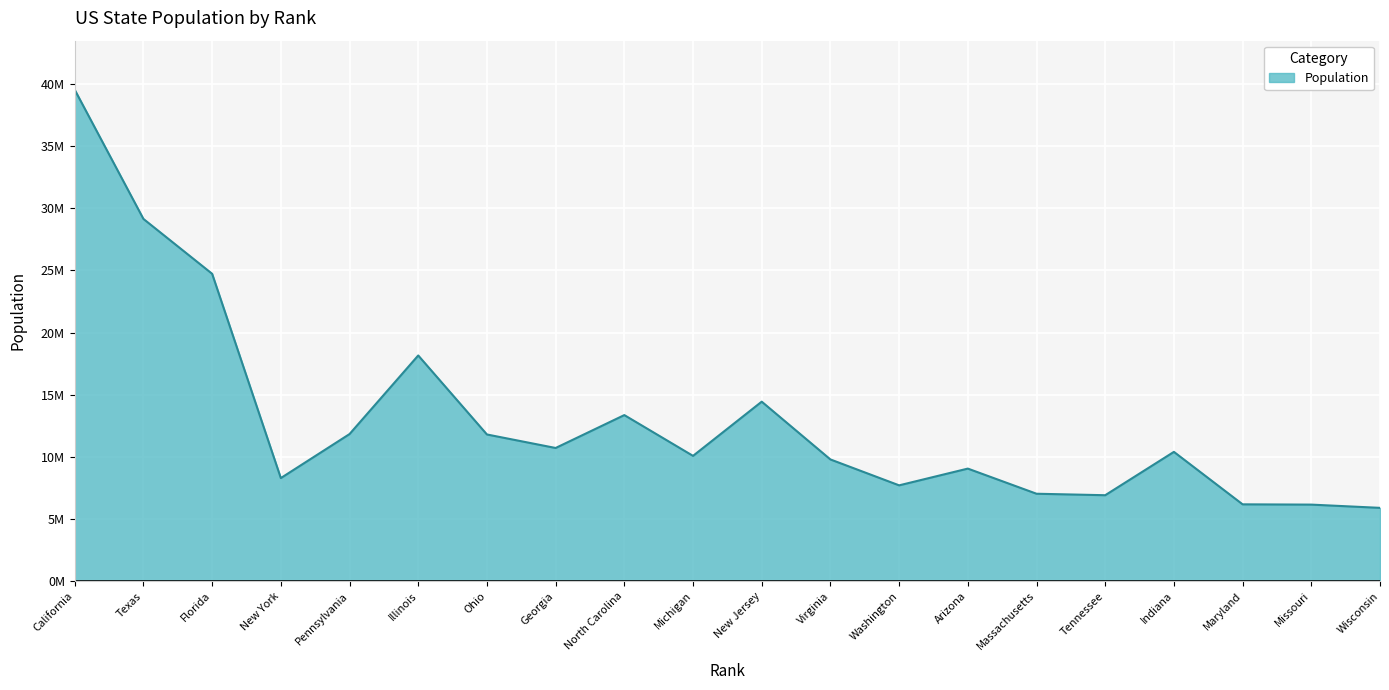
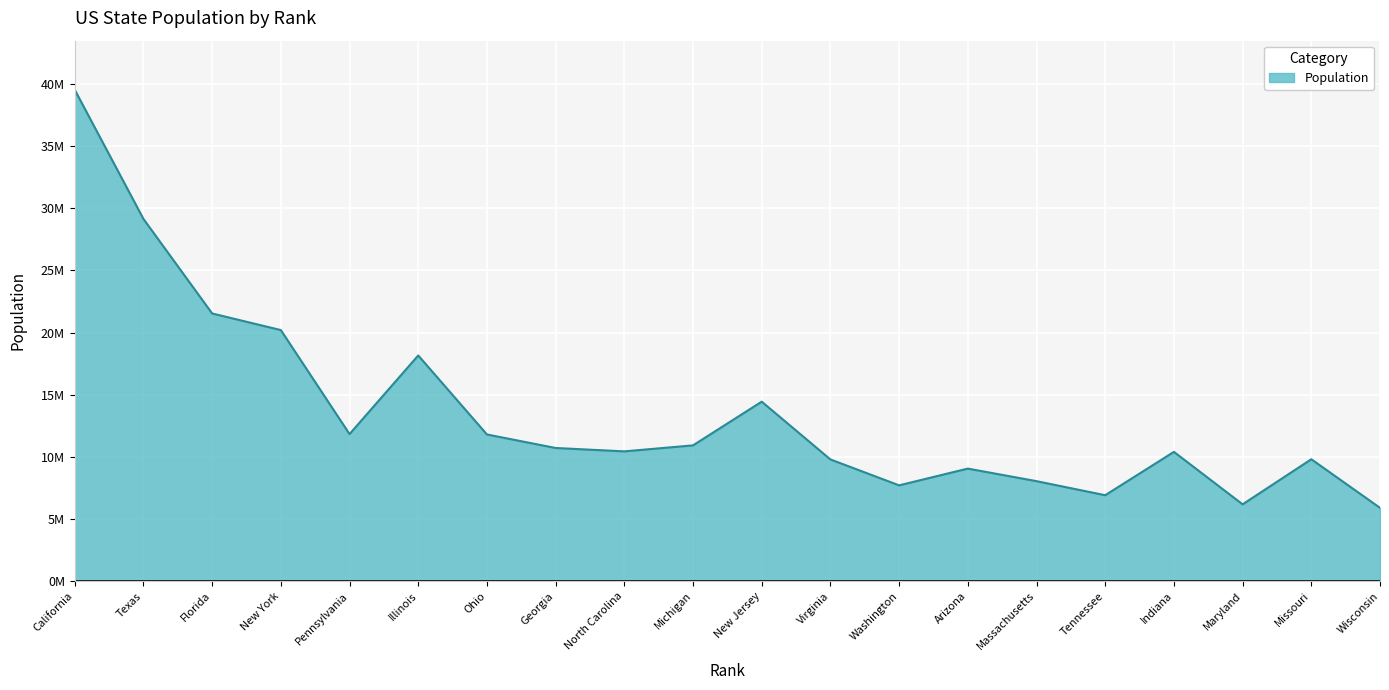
  {
    "California": 39500000,
    "Texas": 29100000,
-   "Florida": 24700000,
-   "New York": 8300000,
+   "Florida": 21500000,
+   "New York": 20200000,
    "Pennsylvania": 11800000,
    "Illinois": 18200000,
    "Ohio": 11800000,
    "Georgia": 10700000,
-   "North Carolina": 13400000,
-   "Michigan": 10100000,
+   "North Carolina": 10400000,
+   "Michigan": 10900000,
    "New Jersey": 14400000,
    "Virginia": 9800000,
    "Washington": 7700000,
    "Arizona": 9100000,
-   "Massachusetts": 7000000,
+   "Massachusetts": 8000000,
    "Tennessee": 6900000,
    "Indiana": 10400000,
    "Maryland": 6200000,
-   "Missouri": 6200000,
+   "Missouri": 9800000,
    "Wisconsin": 5900000
  }
